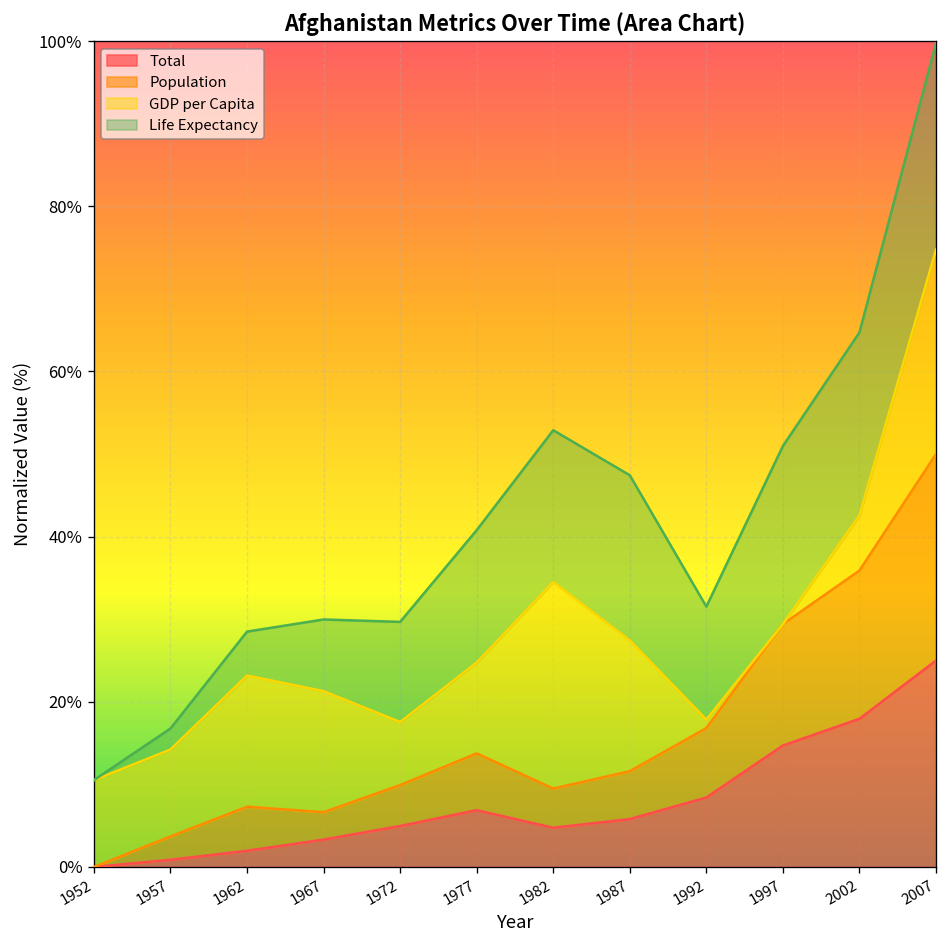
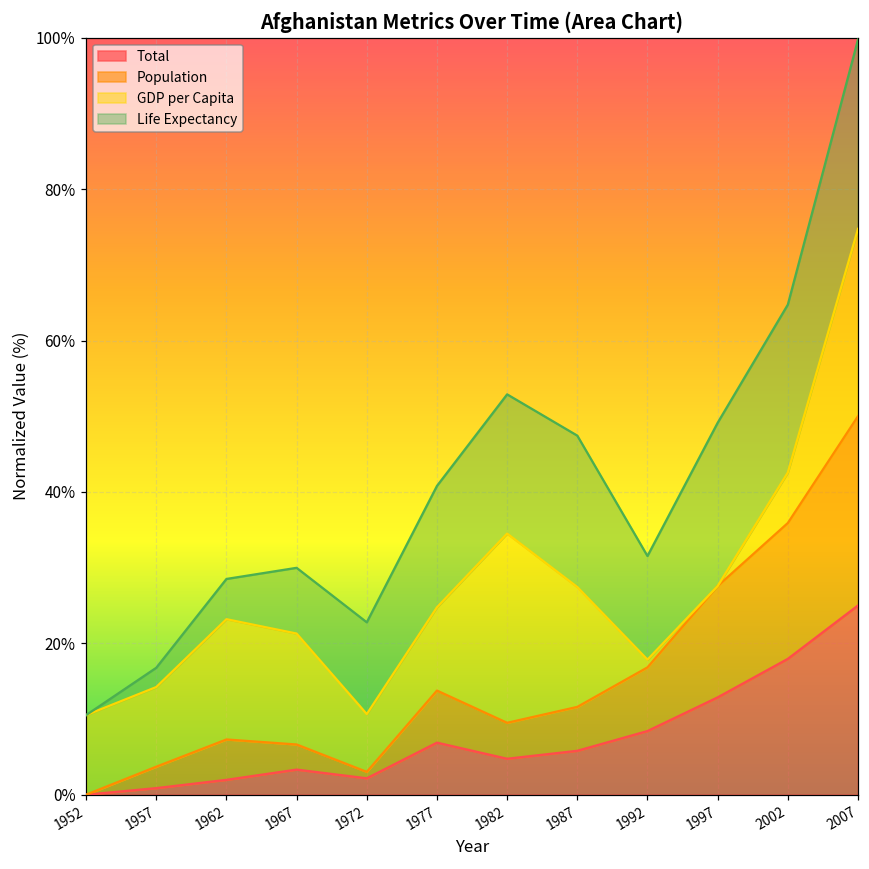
  {
    "Total": {
      "1957": "1%",
      "1962": "2%",
      "1967": "3%",
-     "1972": "5%",
+     "1972": "2%",
      "1977": "7%",
      "1982": "5%",
      "1987": "6%",
      "1992": "8%",
-     "1997": "15%",
+     "1997": "13%",
      "2002": "18%",
      "2007": "25%"
    },
    "Population": {
      "1957": "3%",
      "1962": "5%",
      "1967": "3%",
-     "1972": "5%",
+     "1972": "1%",
      "1977": "7%",
      "1982": "5%",
      "1987": "6%",
      "1992": "8%",
      "2002": "18%",
      "2007": "25%"
    },
    "GDP per Capita": {
      "1957": "11%",
      "1962": "16%",
      "1967": "15%",
      "1972": "8%",
      "1977": "11%",
      "1982": "25%",
      "1987": "16%",
      "1992": "1%",
      "2002": "7%",
      "2007": "25%"
    },
    "Life Expectancy": {
      "1957": "3%",
      "1962": "5%",
      "1967": "9%",
      "1972": "12%",
      "1977": "16%",
      "1982": "18%",
      "1987": "20%",
      "1992": "14%",
      "1997": "22%",
      "2002": "22%",
      "2007": "25%"
    }
  }
